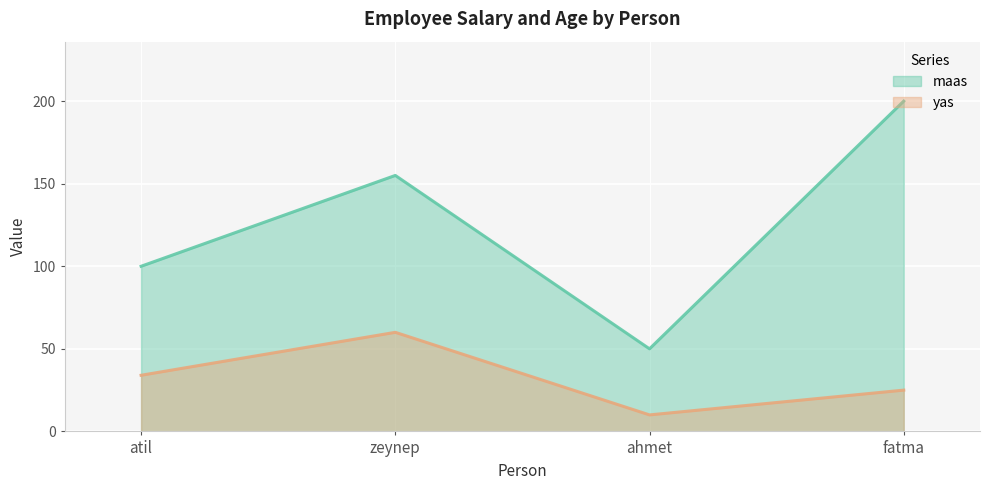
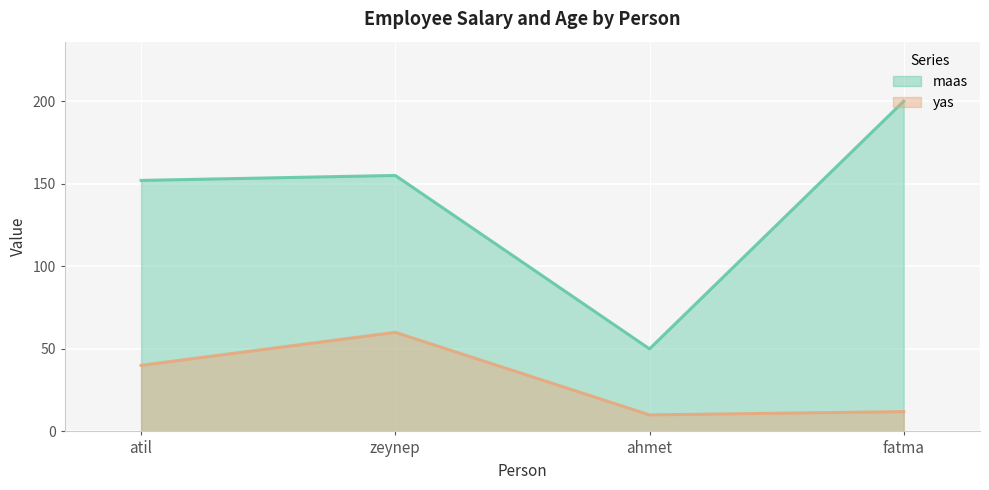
  {
    "maas": {
-     "atil": 100,
+     "atil": 152,
      "zeynep": 155,
      "ahmet": 50,
      "fatma": 200
    },
    "yas": {
-     "atil": 34,
+     "atil": 40,
      "zeynep": 60,
      "ahmet": 10,
-     "fatma": 25
+     "fatma": 12
    }
  }
